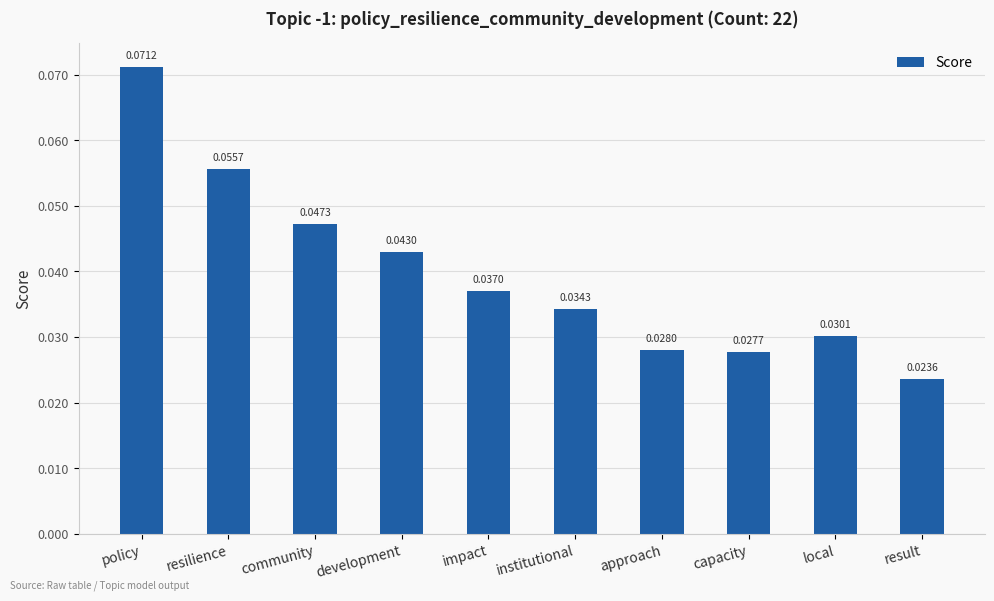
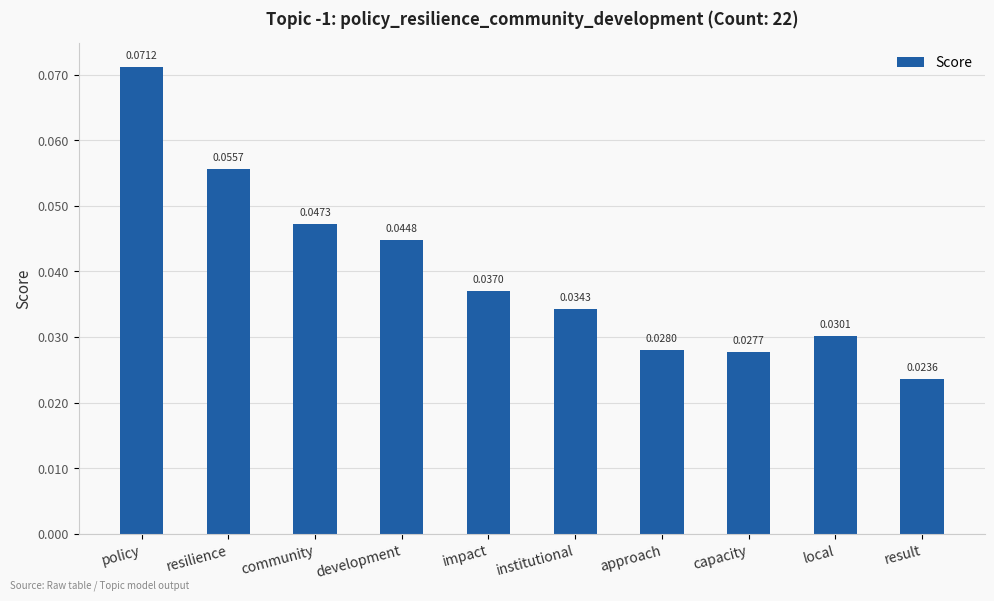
  {
    "policy": 0.0712,
    "resilience": 0.0557,
    "community": 0.0473,
-   "development": 0.0430,
+   "development": 0.0448,
    "impact": 0.0370,
    "institutional": 0.0343,
    "approach": 0.0280,
    "capacity": 0.0277,
    "local": 0.0301,
    "result": 0.0236
  }
